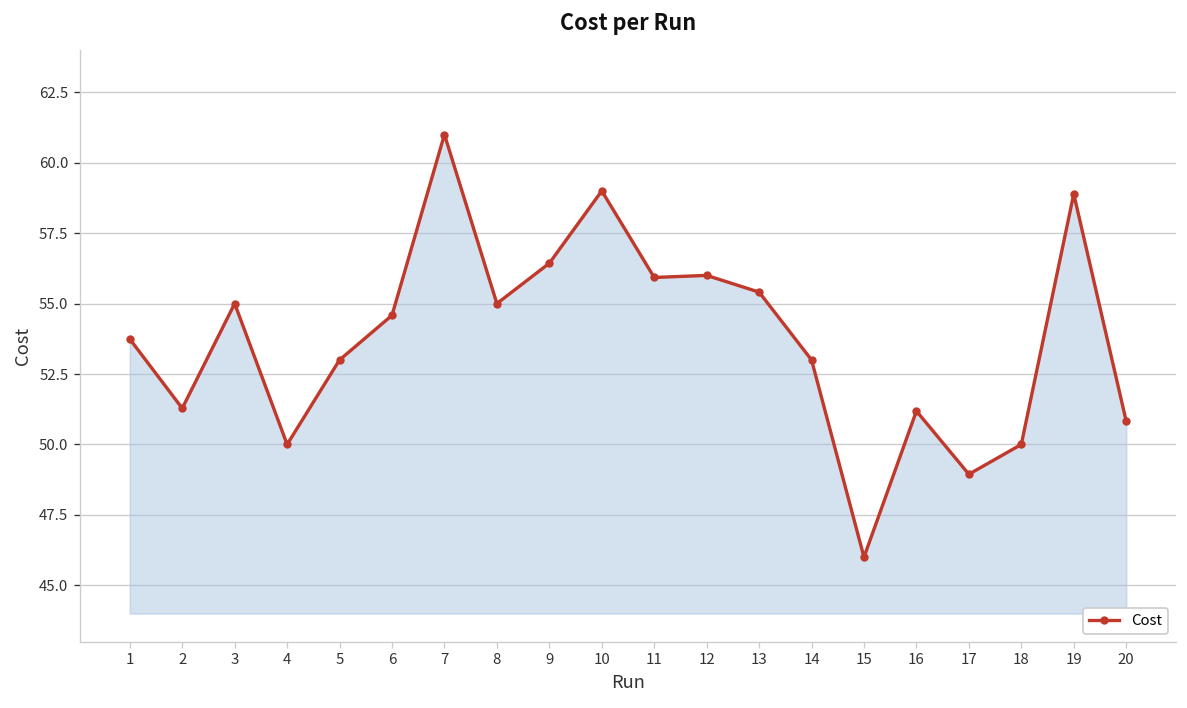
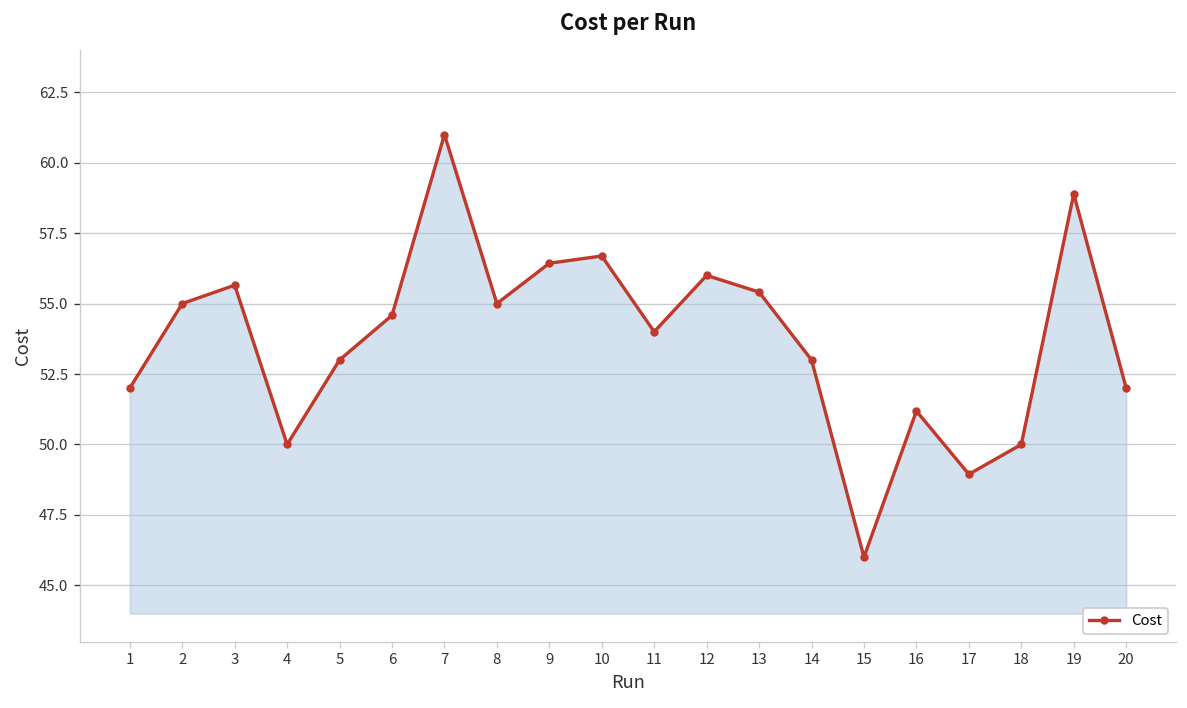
  {
-   "1": 53.7,
-   "2": 51.3,
-   "3": 55.0,
+   "1": 52.0,
+   "2": 55.0,
+   "3": 55.7,
    "4": 50.0,
    "5": 53.0,
    "6": 54.6,
    "7": 61.0,
    "8": 55.0,
    "9": 56.4,
-   "10": 59.0,
-   "11": 55.9,
+   "10": 56.7,
+   "11": 54.0,
    "12": 56.0,
    "13": 55.4,
    "14": 53.0,
    "15": 46.0,
    "16": 51.2,
    "17": 48.9,
    "18": 50.0,
    "19": 58.9,
-   "20": 50.8
+   "20": 52.0
  }
